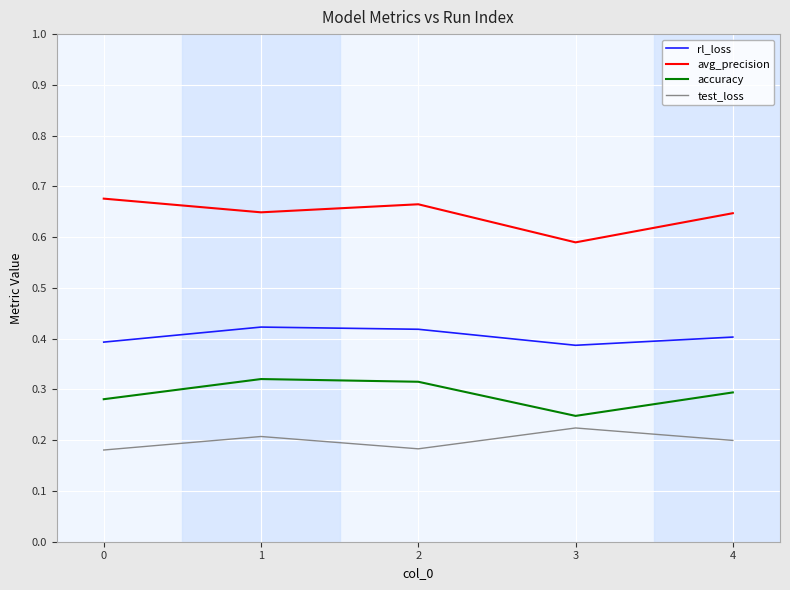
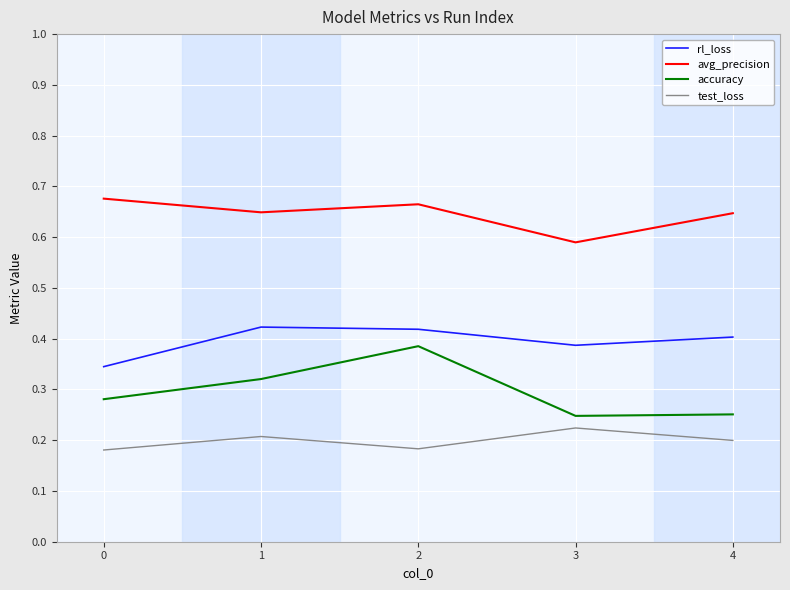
  {
    "rl_loss": {
-     "0": 0.39,
+     "0": 0.34,
      "1": 0.42,
      "2": 0.42,
      "3": 0.39,
      "4": 0.40
    },
    "avg_precision": {
      "0": 0.68,
      "1": 0.65,
      "2": 0.66,
      "3": 0.59,
      "4": 0.65
    },
    "accuracy": {
      "0": 0.28,
      "1": 0.32,
-     "2": 0.32,
+     "2": 0.39,
      "3": 0.25,
-     "4": 0.29
+     "4": 0.25
    },
    "test_loss": {
      "0": 0.18,
      "1": 0.21,
      "2": 0.18,
      "3": 0.22,
      "4": 0.20
    }
  }
